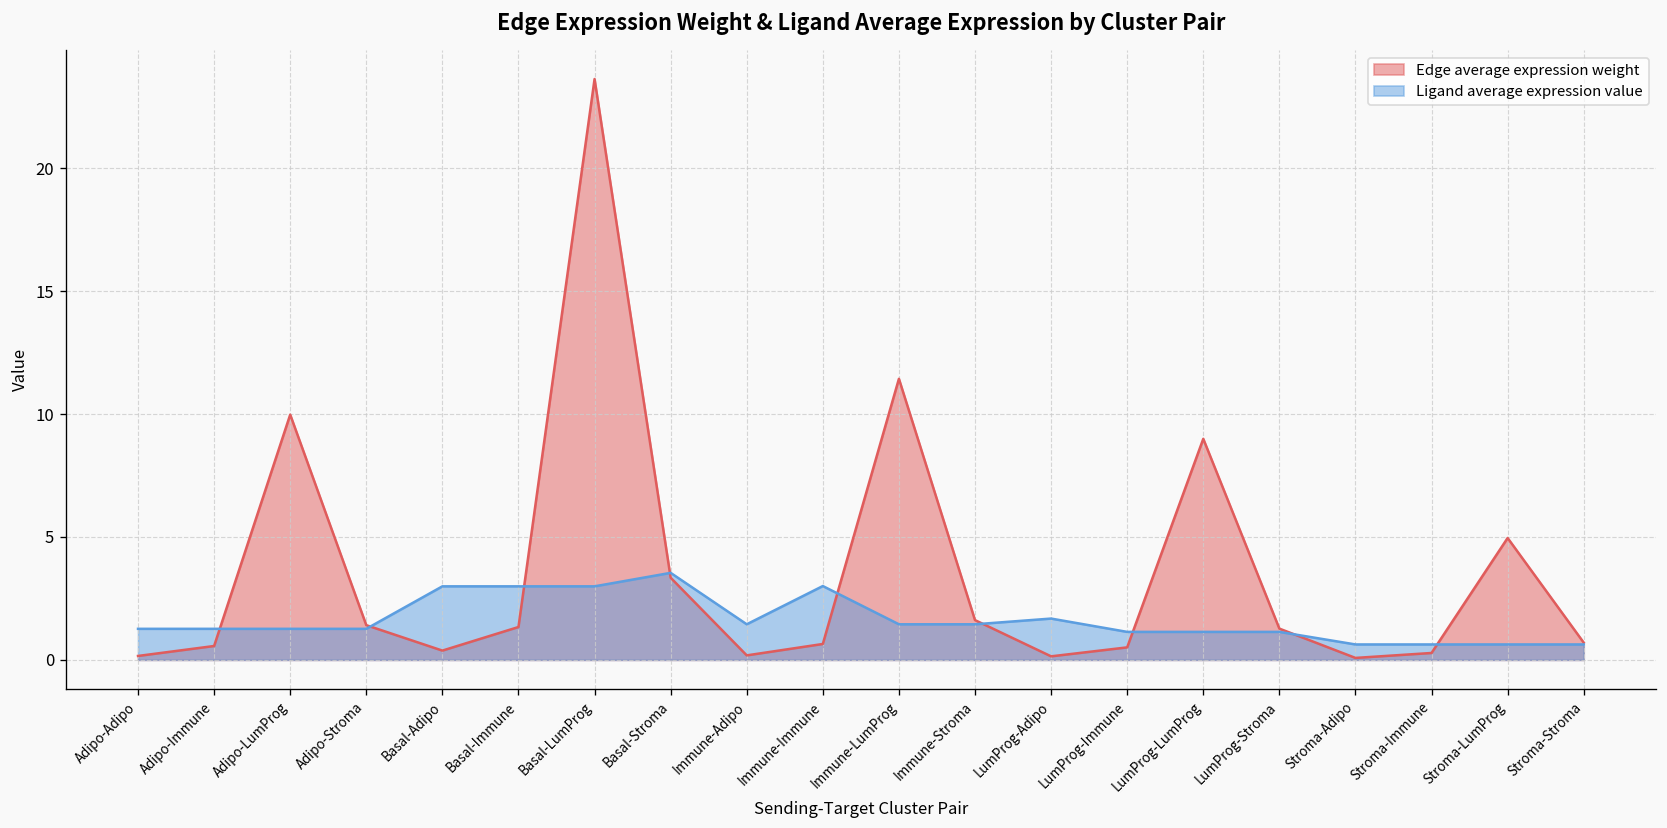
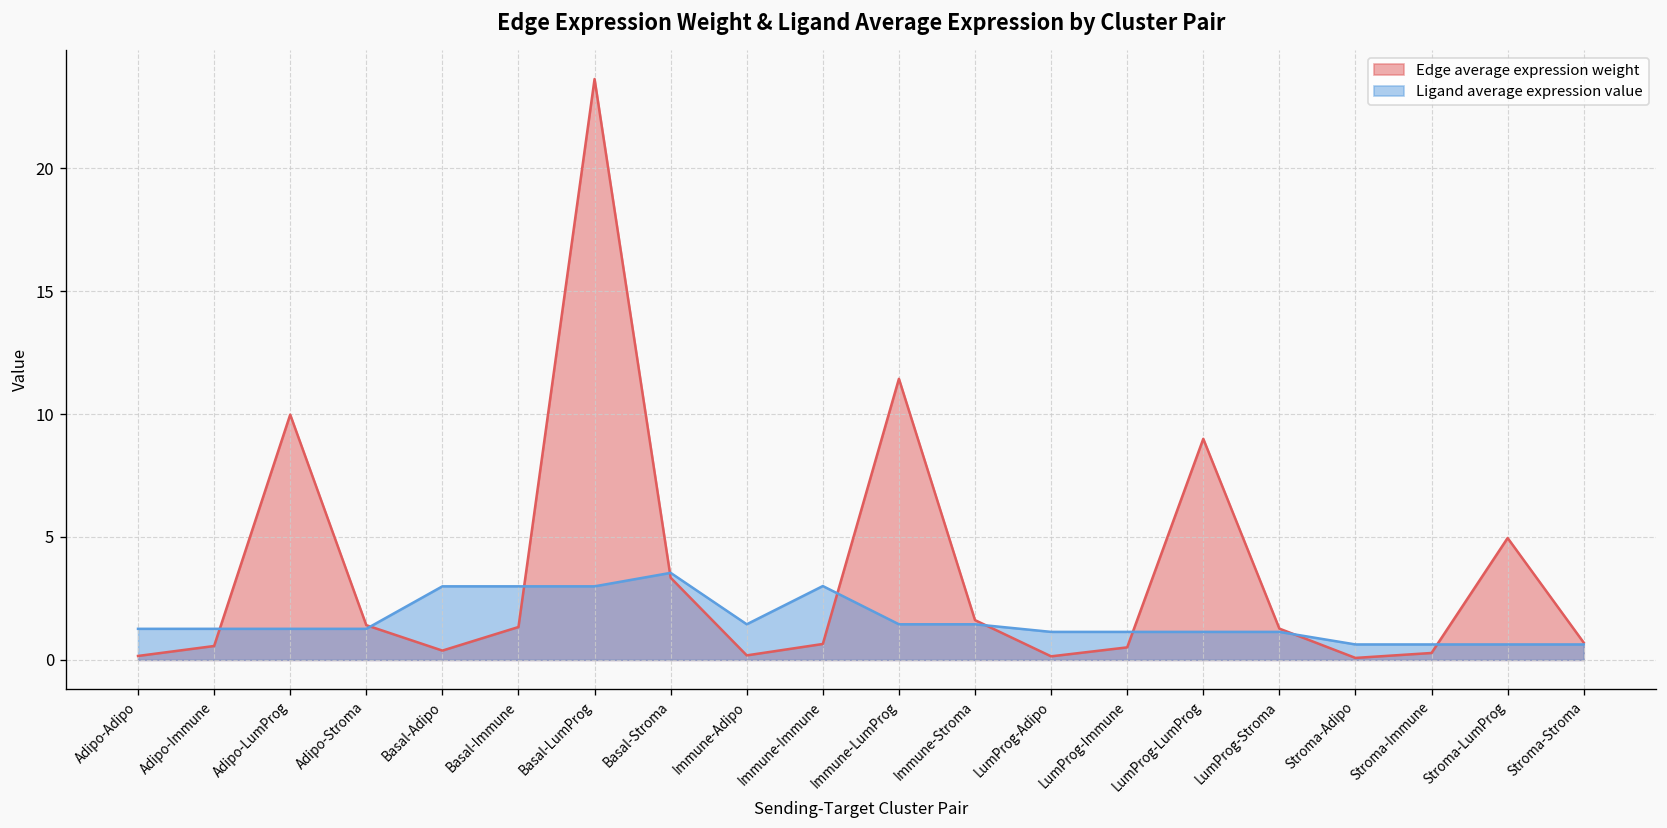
  {
    "Edge average expression weight": {
      "Adipo-Adipo": 0.2,
      "Adipo-Immune": 0.6,
      "Adipo-LumProg": 10.0,
      "Adipo-Stroma": 1.4,
      "Basal-Adipo": 0.4,
      "Basal-Immune": 1.3,
      "Basal-LumProg": 23.6,
      "Basal-Stroma": 3.3,
      "Immune-Adipo": 0.2,
      "Immune-Immune": 0.6,
      "Immune-LumProg": 11.4,
      "Immune-Stroma": 1.6,
      "LumProg-Adipo": 0.1,
      "LumProg-Immune": 0.5,
      "LumProg-LumProg": 9.0,
      "LumProg-Stroma": 1.3,
      "Stroma-Adipo": 0.1,
      "Stroma-Immune": 0.3,
      "Stroma-LumProg": 5.0
    },
    "Ligand average expression value": {
      "Adipo-Adipo": 1.3,
      "Adipo-Immune": 1.3,
      "Adipo-LumProg": 1.3,
      "Adipo-Stroma": 1.3,
      "Basal-Adipo": 3.0,
      "Basal-Immune": 3.0,
      "Basal-LumProg": 3.0,
      "Basal-Stroma": 3.5,
      "Immune-Adipo": 1.4,
      "Immune-Immune": 3.0,
      "Immune-LumProg": 1.4,
      "Immune-Stroma": 1.4,
-     "LumProg-Adipo": 1.7,
+     "LumProg-Adipo": 1.1,
      "LumProg-Immune": 1.1,
      "LumProg-LumProg": 1.1,
      "LumProg-Stroma": 1.1,
      "Stroma-Adipo": 0.6,
      "Stroma-Immune": 0.6,
      "Stroma-LumProg": 0.6
    }
  }
